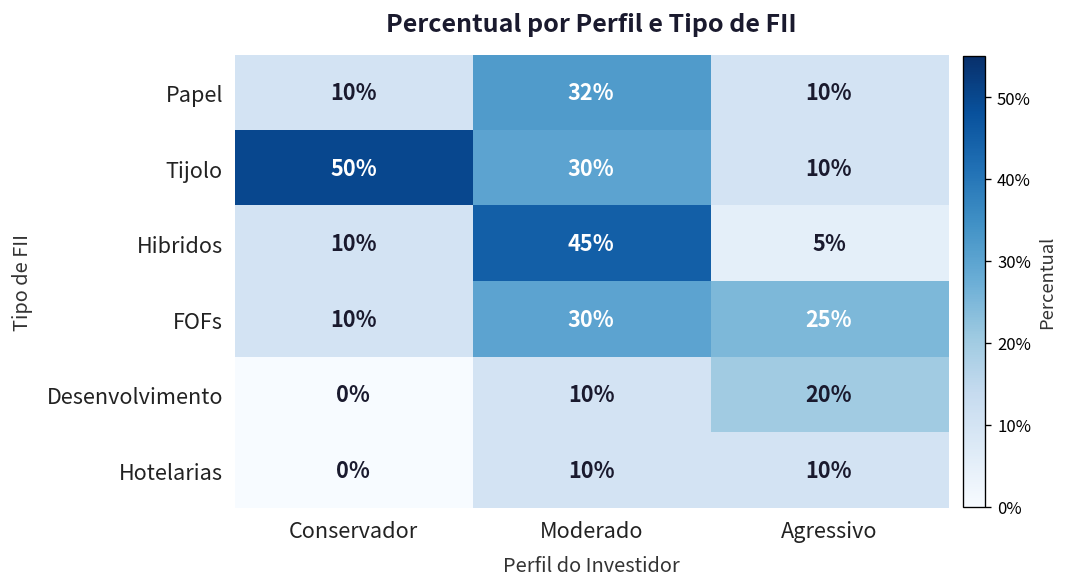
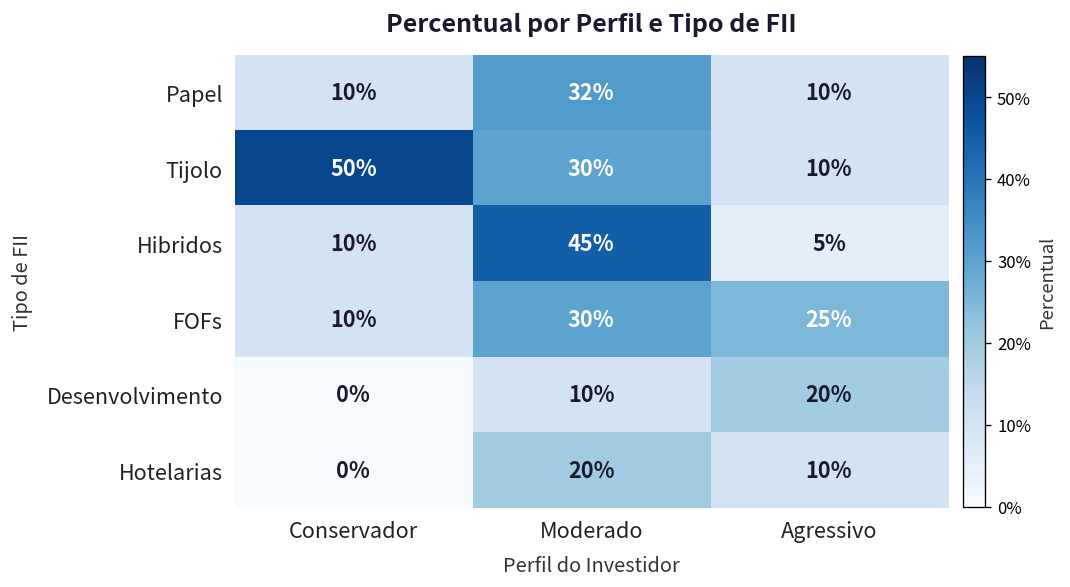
  {
    "Papel": {
      "Conservador": "10%",
      "Moderado": "32%",
      "Agressivo": "10%"
    },
    "Tijolo": {
      "Conservador": "50%",
      "Moderado": "30%",
      "Agressivo": "10%"
    },
    "Hibridos": {
      "Conservador": "10%",
      "Moderado": "45%",
      "Agressivo": "5%"
    },
    "FOFs": {
      "Conservador": "10%",
      "Moderado": "30%",
      "Agressivo": "25%"
    },
    "Desenvolvimento": {
      "Conservador": "0%",
      "Moderado": "10%",
      "Agressivo": "20%"
    },
    "Hotelarias": {
      "Conservador": "0%",
-     "Moderado": "10%",
+     "Moderado": "20%",
      "Agressivo": "10%"
    }
  }
